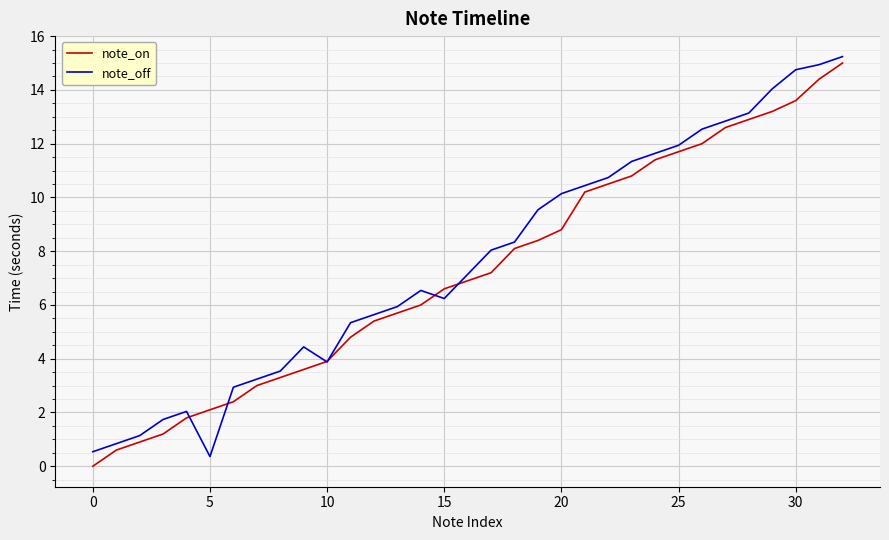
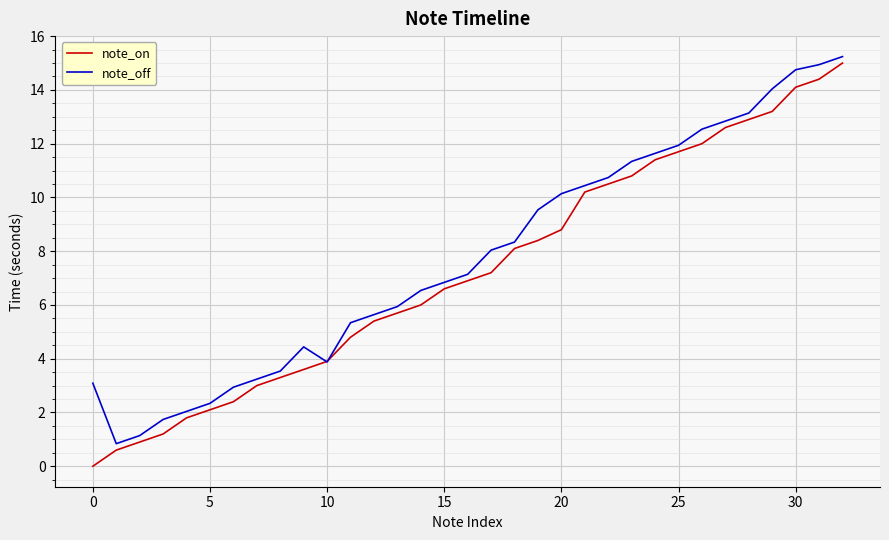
  {
    "note_on": {
      "0": 0.0,
      "5": 2.1,
      "15": 6.6,
      "20": 8.8,
      "25": 11.7,
-     "30": 13.6
+     "30": 14.1
    },
    "note_off": {
-     "0": 0.5,
-     "5": 0.4,
-     "15": 6.2,
+     "0": 3.1,
+     "5": 2.3,
+     "15": 6.8,
      "20": 10.1,
      "25": 11.9,
      "30": 14.8
    }
  }
